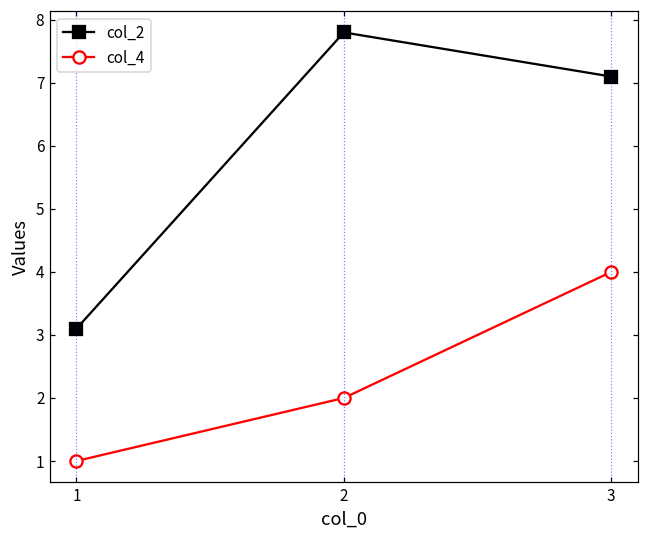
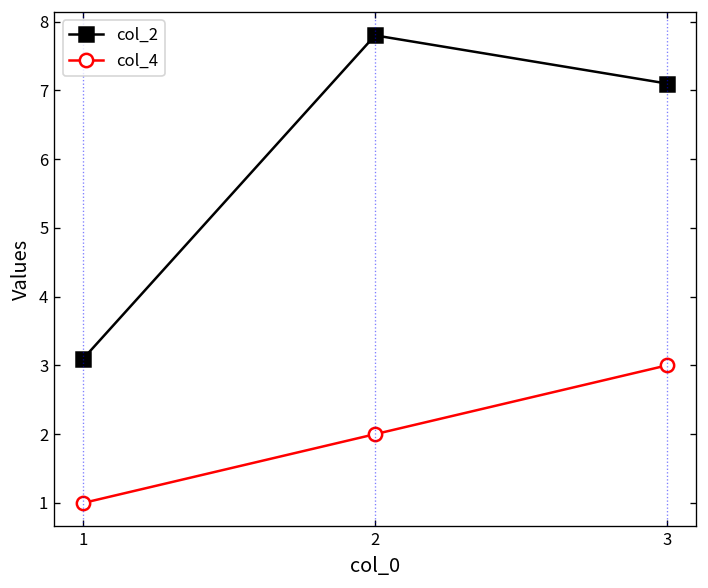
  {
    "col_2": {
      "1": 3.1,
      "2": 7.8,
      "3": 7.1
    },
    "col_4": {
      "1": 1,
      "2": 2,
-     "3": 4
+     "3": 3
    }
  }
